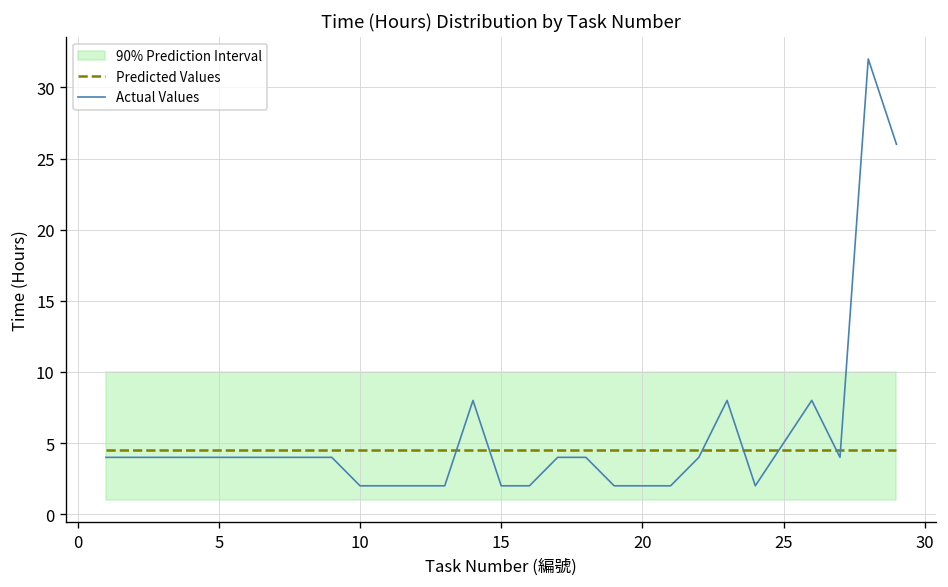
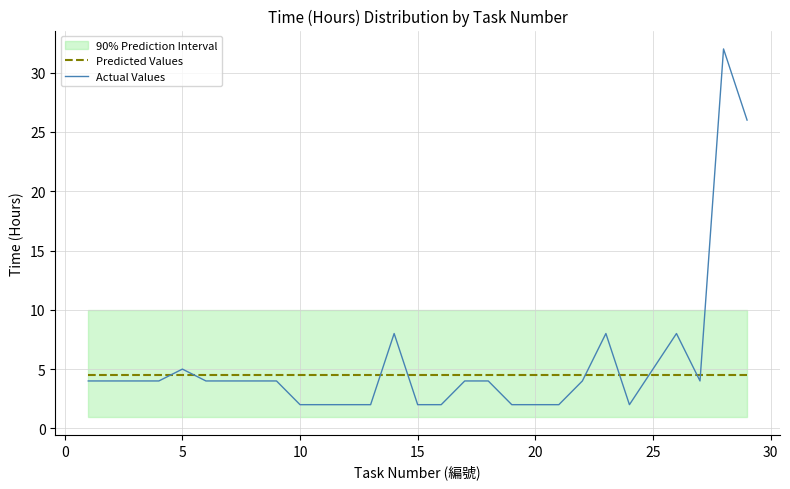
  {
    "Predicted Values": {
      "5": 4.5,
      "10": 4.5,
      "15": 4.5,
      "20": 4.5,
      "25": 4.5
    },
    "90% Prediction Interval": {
      "5": 10,
      "10": 10,
      "15": 10,
      "20": 10,
      "25": 10
    },
    "Actual Values": {
-     "5": 4,
+     "5": 5,
      "10": 2,
      "15": 2,
      "20": 2,
      "25": 5
    }
  }
